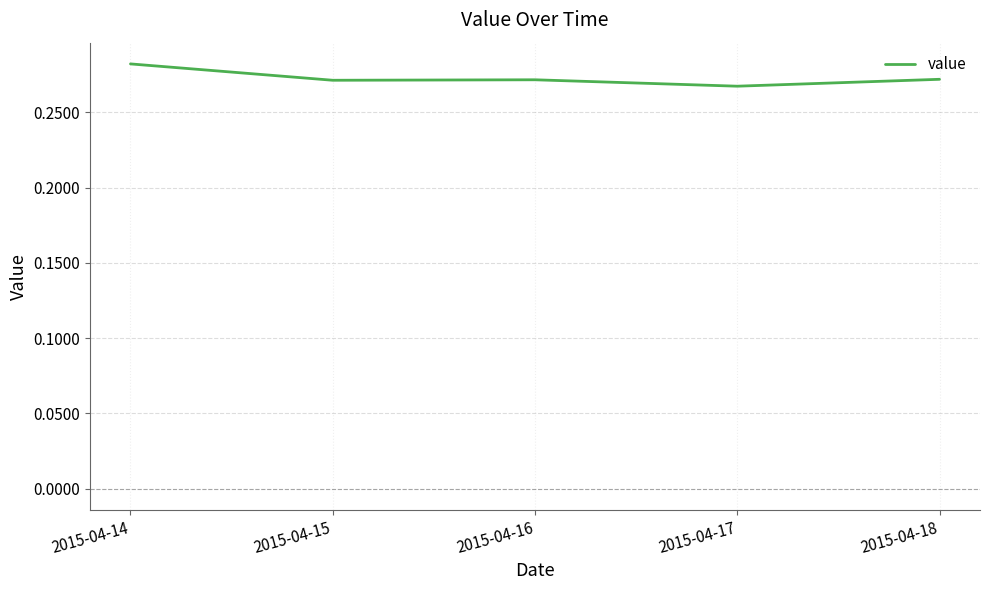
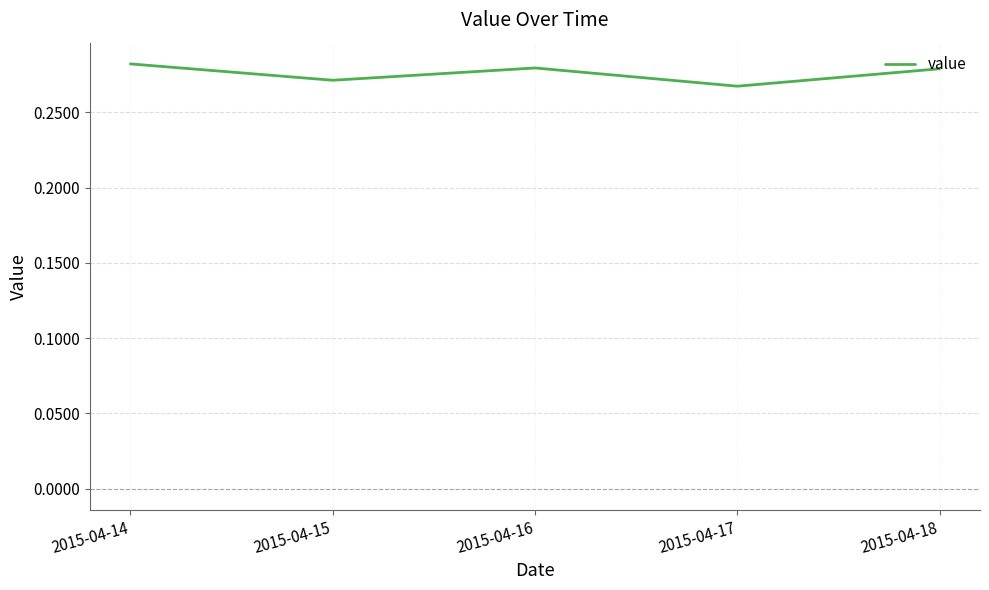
  {
    "2015-04-14": 0.282,
    "2015-04-15": 0.271,
-   "2015-04-16": 0.272,
+   "2015-04-16": 0.279,
    "2015-04-17": 0.267,
-   "2015-04-18": 0.272
+   "2015-04-18": 0.279
  }
